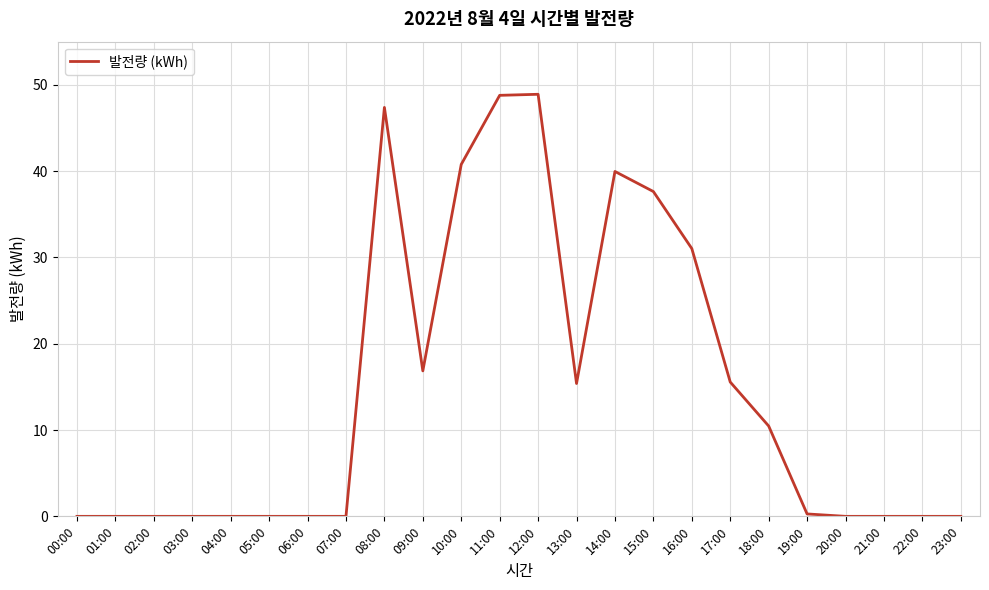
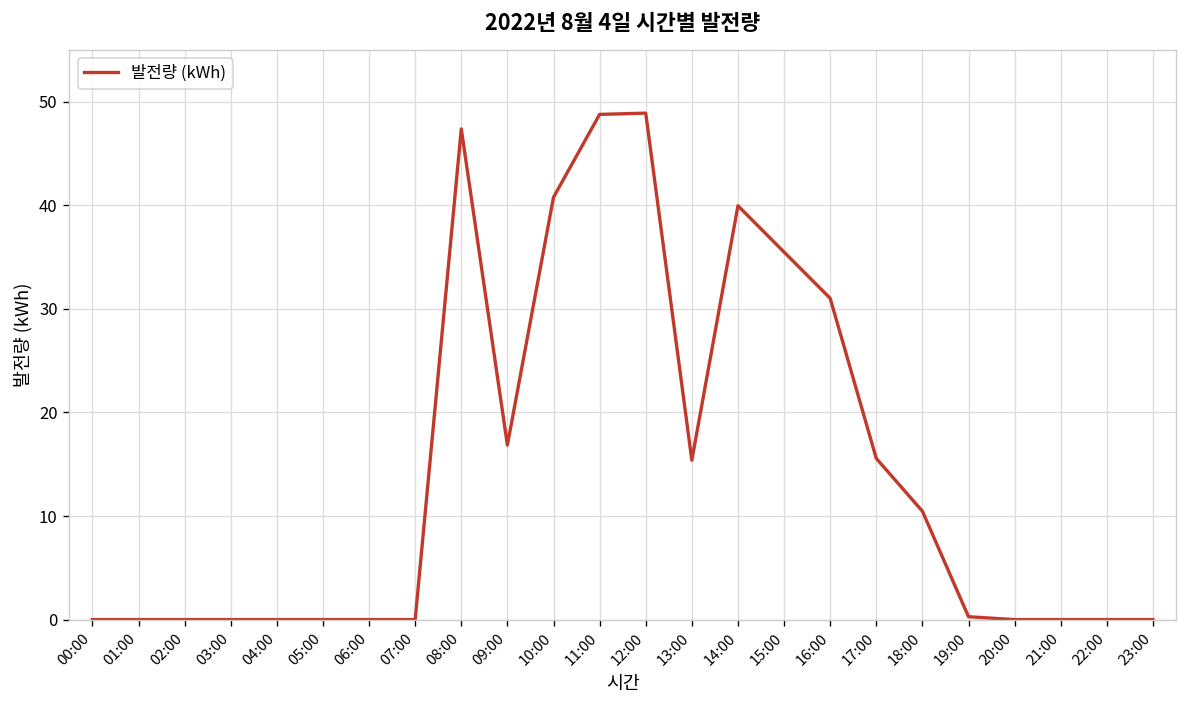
  {
    "00:00": 0,
    "01:00": 0,
    "02:00": 0,
    "03:00": 0,
    "04:00": 0,
    "05:00": 0,
    "06:00": 0,
    "07:00": 0,
    "08:00": 47,
    "09:00": 17,
    "10:00": 41,
    "11:00": 49,
    "12:00": 49,
    "13:00": 15,
    "14:00": 40,
-   "15:00": 38,
+   "15:00": 35,
    "16:00": 31,
    "17:00": 16,
    "18:00": 10,
    "19:00": 0,
    "20:00": 0,
    "21:00": 0,
    "22:00": 0,
    "23:00": 0
  }
